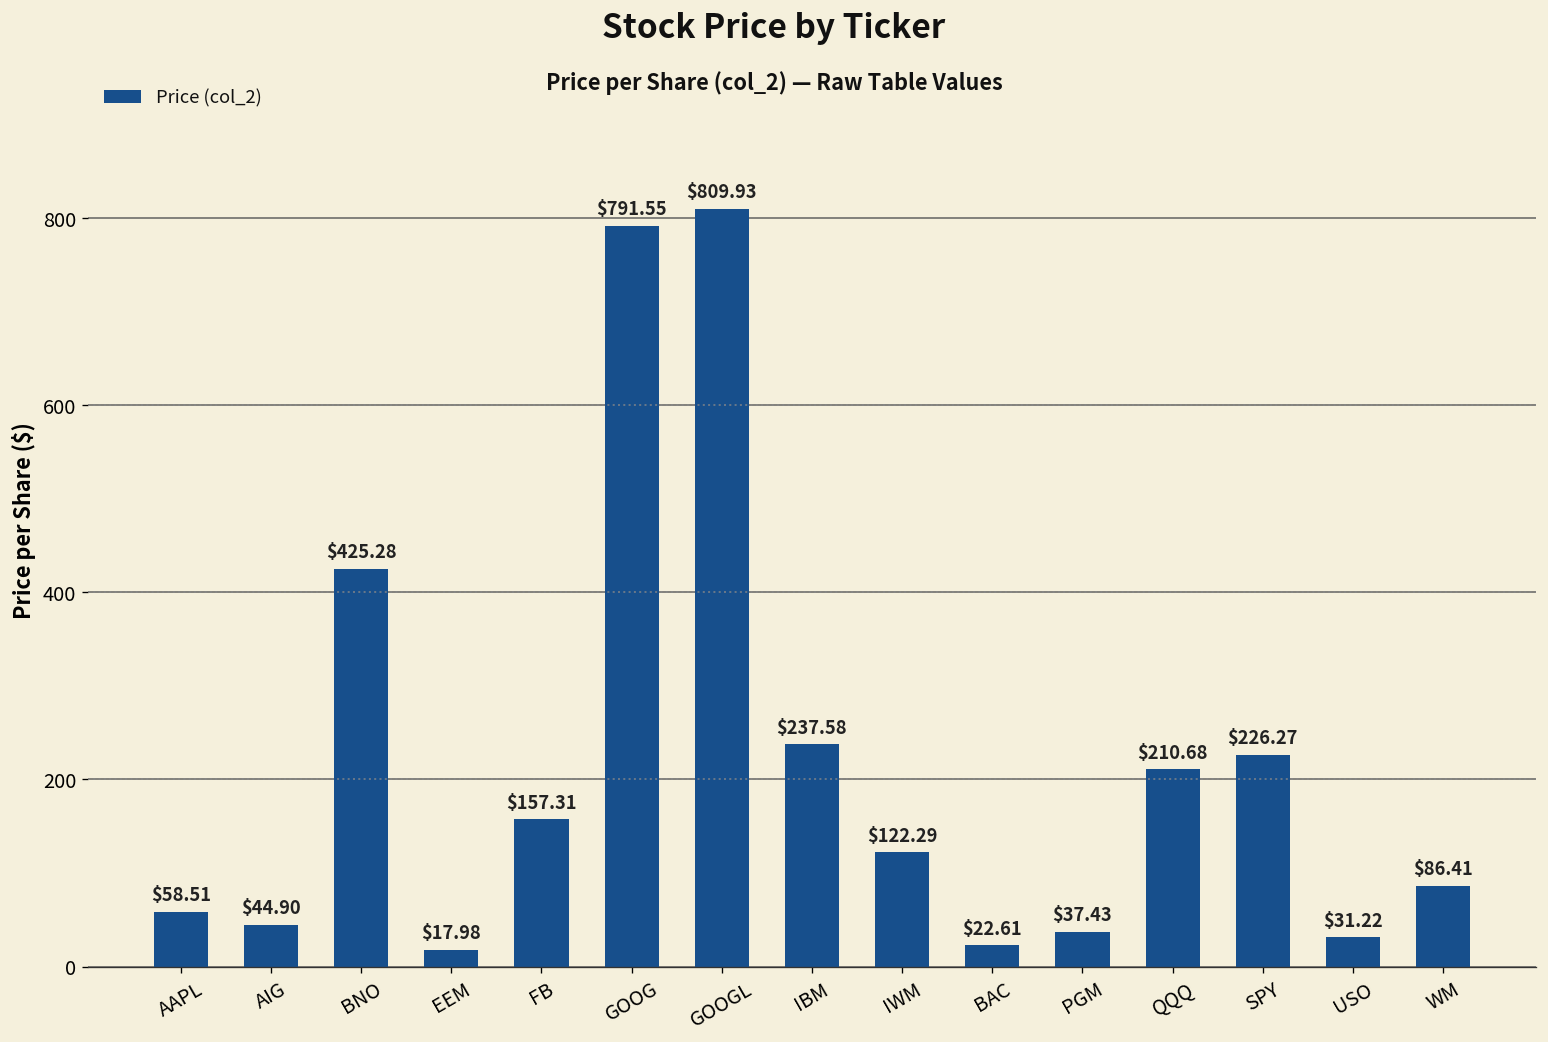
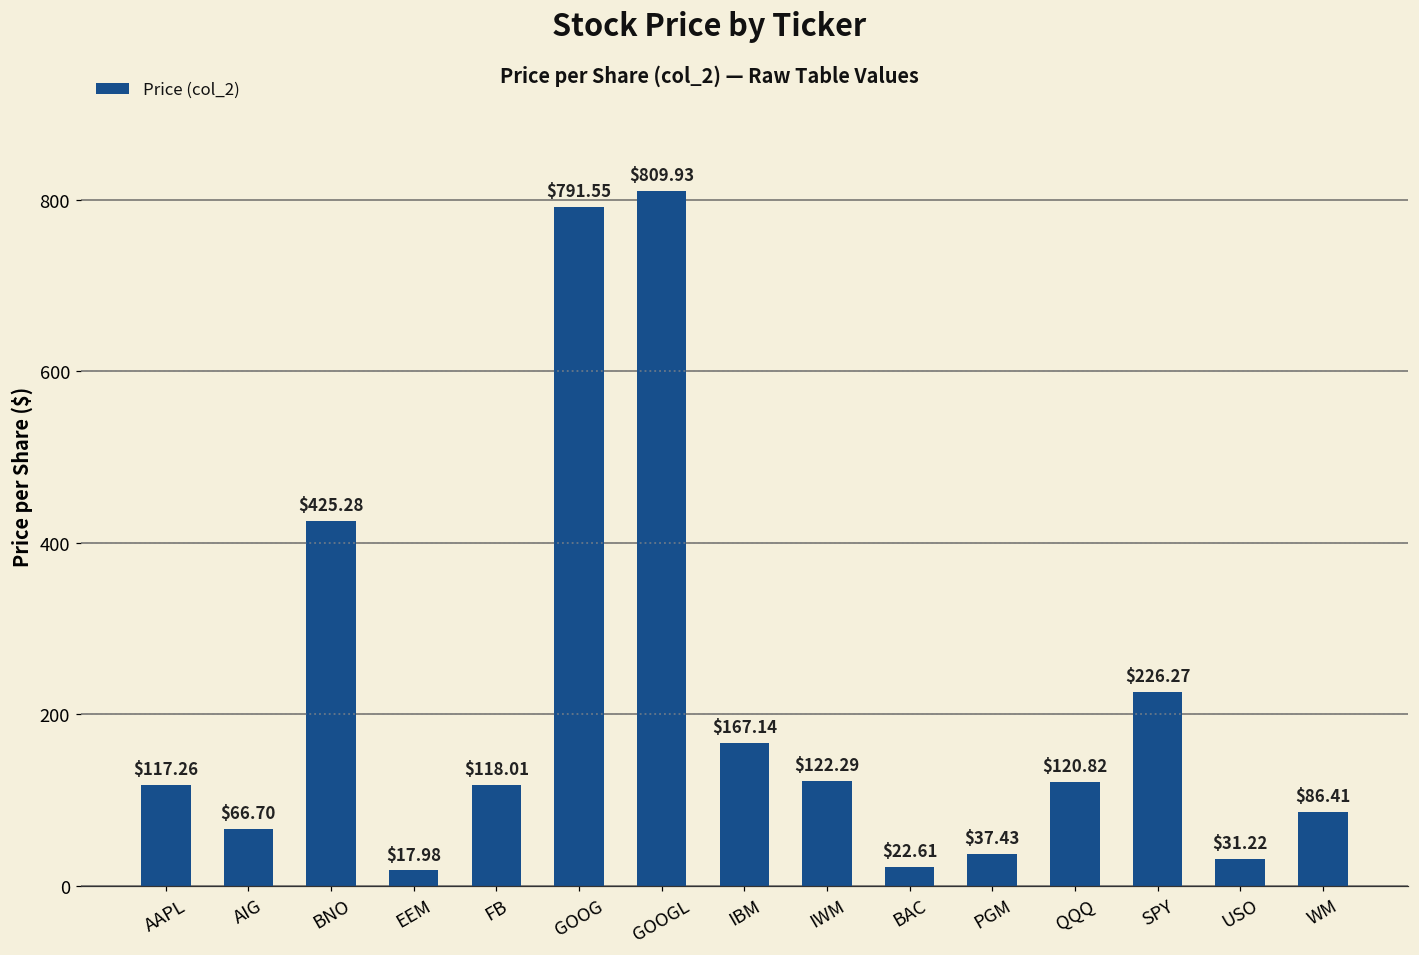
  {
-   "AAPL": "$58.51",
-   "AIG": "$44.90",
+   "AAPL": "$117.26",
+   "AIG": "$66.70",
    "BNO": "$425.28",
    "EEM": "$17.98",
-   "FB": "$157.31",
+   "FB": "$118.01",
    "GOOG": "$791.55",
    "GOOGL": "$809.93",
-   "IBM": "$237.58",
+   "IBM": "$167.14",
    "IWM": "$122.29",
    "BAC": "$22.61",
    "PGM": "$37.43",
-   "QQQ": "$210.68",
+   "QQQ": "$120.82",
    "SPY": "$226.27",
    "USO": "$31.22",
    "WM": "$86.41"
  }
